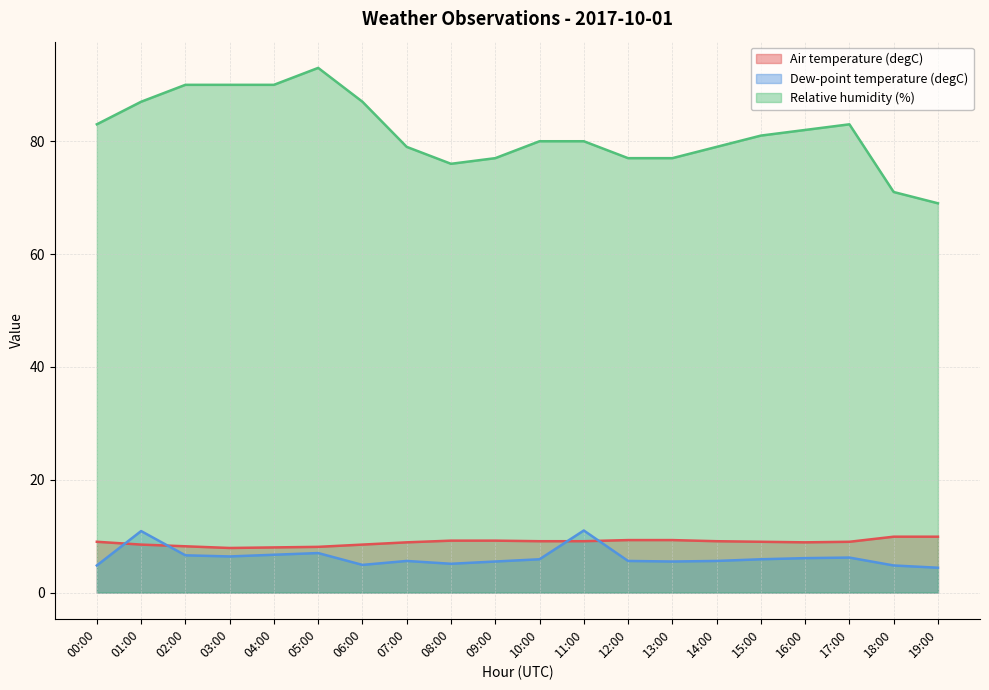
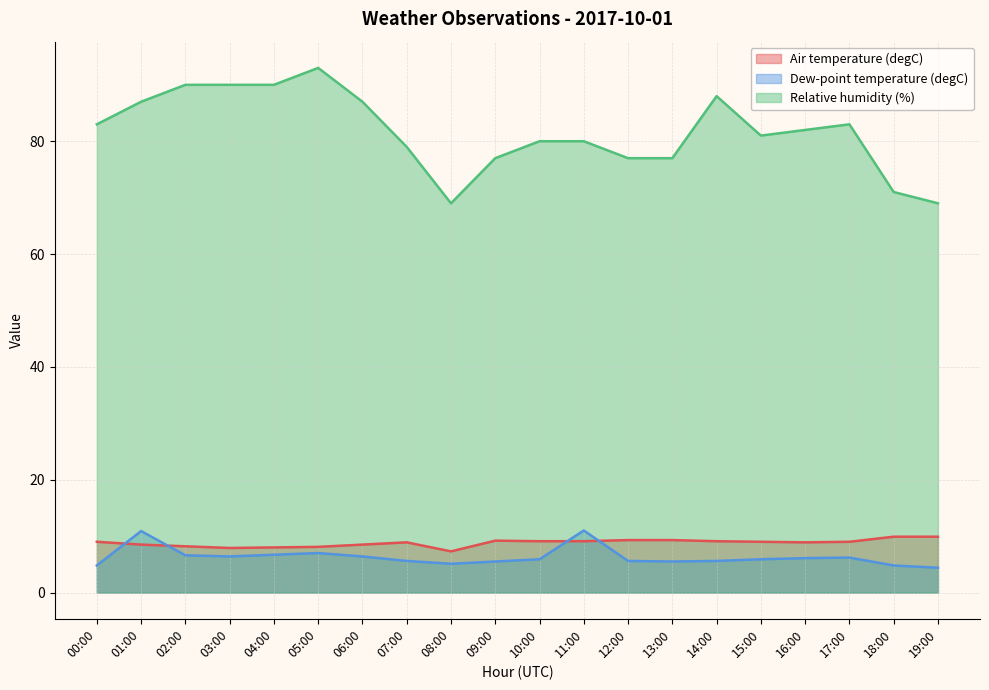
  {
    "Air temperature (degC)": {
      "00:00": 9,
      "01:00": 9,
      "02:00": 8,
      "03:00": 8,
      "04:00": 8,
      "05:00": 8,
      "06:00": 9,
      "07:00": 9,
-     "08:00": 9,
+     "08:00": 7,
      "09:00": 9,
      "10:00": 9,
      "11:00": 9,
      "12:00": 9,
      "13:00": 9,
      "14:00": 9,
      "15:00": 9,
      "16:00": 9,
      "17:00": 9,
      "18:00": 10,
      "19:00": 10
    },
    "Dew-point temperature (degC)": {
      "00:00": 5,
      "01:00": 11,
      "02:00": 7,
      "03:00": 6,
      "04:00": 7,
      "05:00": 7,
-     "06:00": 5,
+     "06:00": 6,
      "07:00": 6,
      "08:00": 5,
      "09:00": 6,
      "10:00": 6,
      "11:00": 11,
      "12:00": 6,
      "13:00": 6,
      "14:00": 6,
      "15:00": 6,
      "16:00": 6,
      "17:00": 6,
      "18:00": 5,
      "19:00": 4
    },
    "Relative humidity (%)": {
      "00:00": 83,
      "01:00": 87,
      "02:00": 90,
      "03:00": 90,
      "04:00": 90,
      "05:00": 93,
      "06:00": 87,
      "07:00": 79,
-     "08:00": 76,
+     "08:00": 69,
      "09:00": 77,
      "10:00": 80,
      "11:00": 80,
      "12:00": 77,
      "13:00": 77,
-     "14:00": 79,
+     "14:00": 88,
      "15:00": 81,
      "16:00": 82,
      "17:00": 83,
      "18:00": 71,
      "19:00": 69
    }
  }
